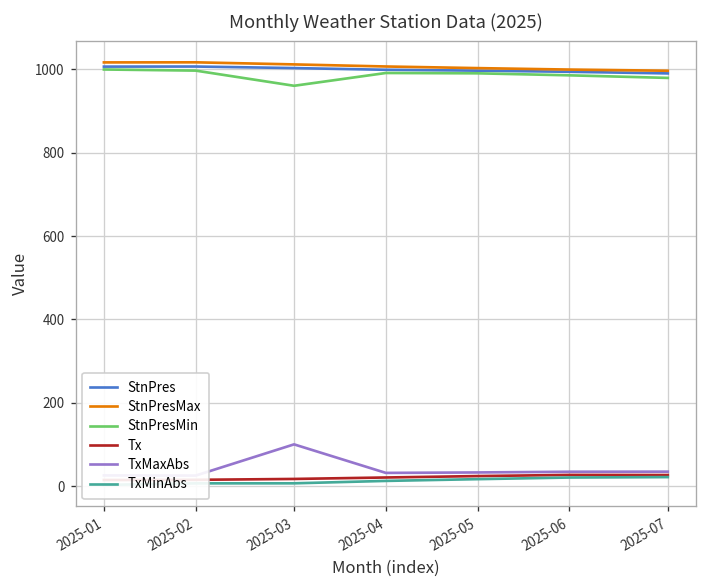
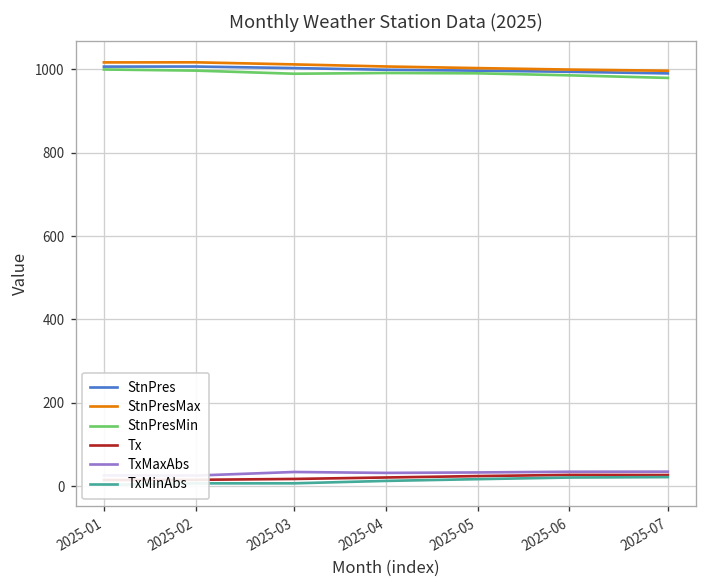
  {
    "StnPres": {
      "2025-02": 1010,
      "2025-03": 1000,
      "2025-04": 1000
    },
    "StnPresMax": {
      "2025-01": 1020,
      "2025-02": 1020,
      "2025-03": 1010,
      "2025-04": 1010
    },
    "StnPresMin": {
      "2025-02": 1000,
-     "2025-03": 960,
+     "2025-03": 990,
      "2025-04": 990,
      "2025-06": 990,
      "2025-07": 980
    },
    "Tx": {
      "2025-03": 20,
      "2025-04": 20,
      "2025-05": 20
    },
    "TxMaxAbs": {
-     "2025-03": 100,
+     "2025-03": 30,
      "2025-04": 30,
      "2025-05": 30,
      "2025-06": 30,
      "2025-07": 30
    },
    "TxMinAbs": {
      "2025-03": 10,
      "2025-04": 10,
      "2025-05": 20
    }
  }
